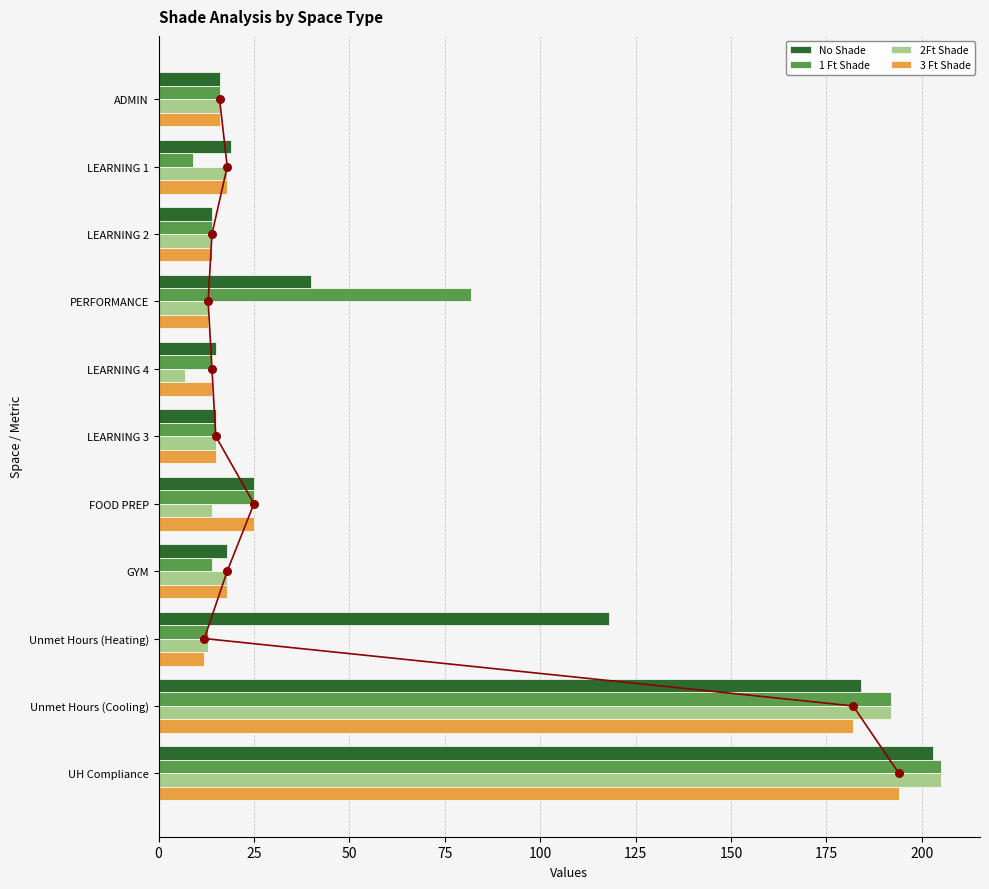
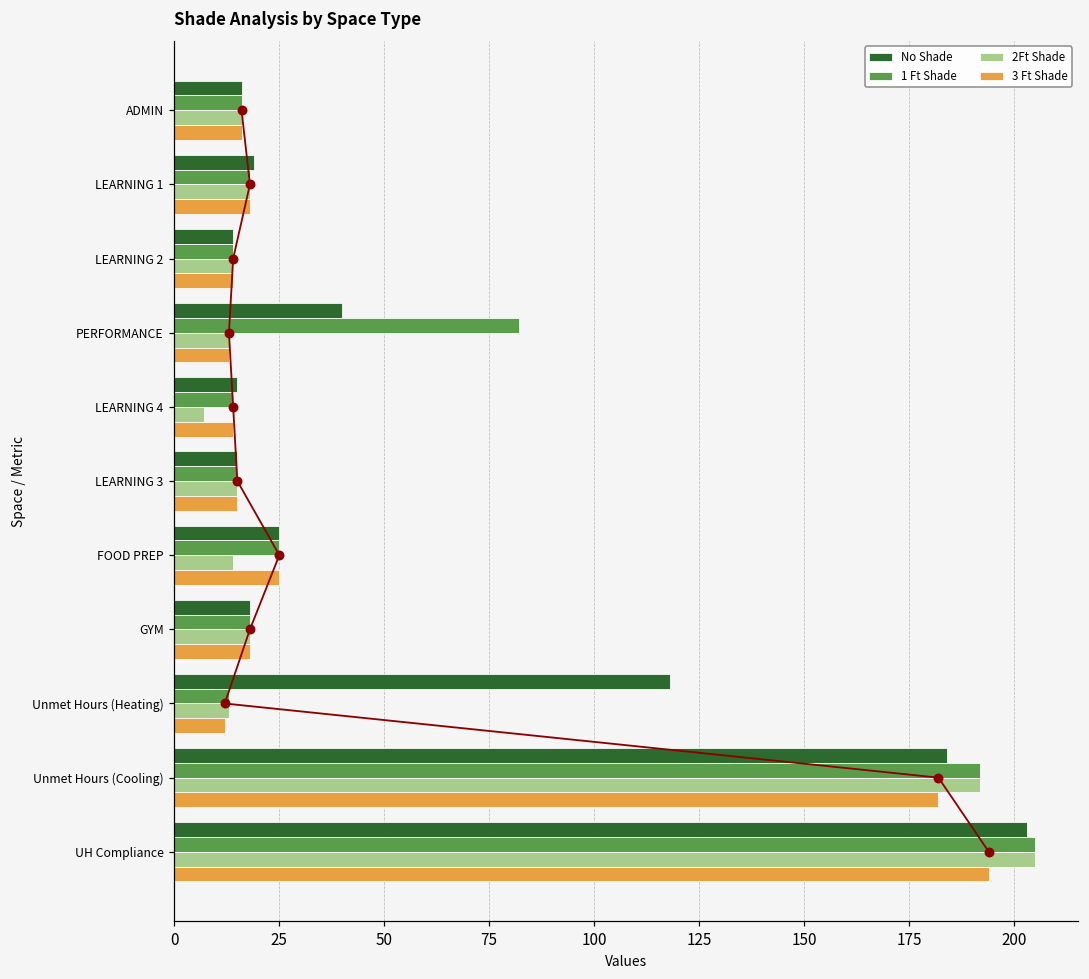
  {
    "No Shade": {
      "ADMIN": 16,
      "LEARNING 1": 19,
      "LEARNING 2": 14,
      "PERFORMANCE": 40,
      "LEARNING 4": 15,
      "LEARNING 3": 15,
      "FOOD PREP": 25,
      "GYM": 18,
      "Unmet Hours (Heating)": 118,
      "Unmet Hours (Cooling)": 184,
      "UH Compliance": 203
    },
    "1 Ft Shade": {
      "ADMIN": 16,
-     "LEARNING 1": 9,
+     "LEARNING 1": 18,
      "LEARNING 2": 14,
      "PERFORMANCE": 82,
      "LEARNING 4": 14,
      "LEARNING 3": 15,
      "FOOD PREP": 25,
-     "GYM": 14,
+     "GYM": 18,
      "Unmet Hours (Heating)": 13,
      "Unmet Hours (Cooling)": 192,
      "UH Compliance": 205
    },
    "2Ft Shade": {
      "ADMIN": 16,
      "LEARNING 1": 18,
      "LEARNING 2": 14,
      "PERFORMANCE": 13,
      "LEARNING 4": 7,
      "LEARNING 3": 15,
      "FOOD PREP": 14,
      "GYM": 18,
      "Unmet Hours (Heating)": 13,
      "Unmet Hours (Cooling)": 192,
      "UH Compliance": 205
    },
    "3 Ft Shade": {
      "ADMIN": 16,
      "LEARNING 1": 18,
      "LEARNING 2": 14,
      "PERFORMANCE": 13,
      "LEARNING 4": 14,
      "LEARNING 3": 15,
      "FOOD PREP": 25,
      "GYM": 18,
      "Unmet Hours (Heating)": 12,
      "Unmet Hours (Cooling)": 182,
      "UH Compliance": 194
    }
  }
